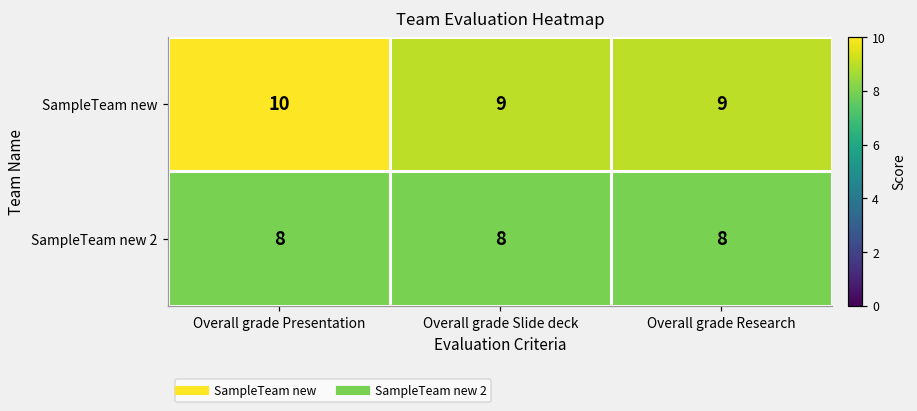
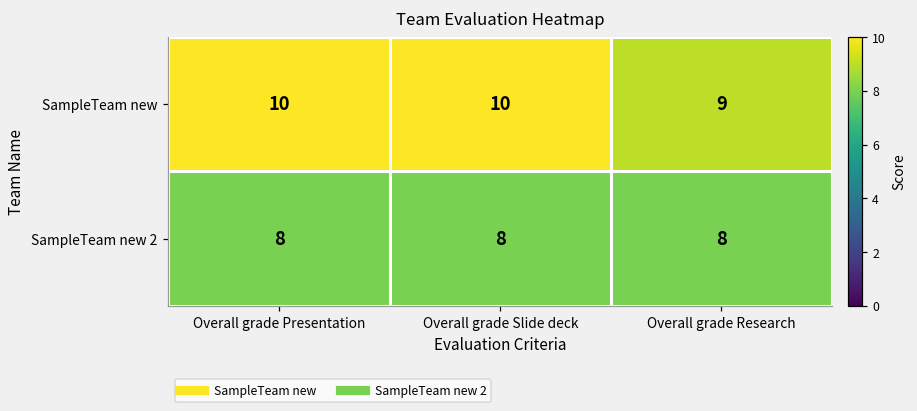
  {
    "SampleTeam new": {
      "Overall grade Presentation": 10,
-     "Overall grade Slide deck": 9,
+     "Overall grade Slide deck": 10,
      "Overall grade Research": 9
    },
    "SampleTeam new 2": {
      "Overall grade Presentation": 8,
      "Overall grade Slide deck": 8,
      "Overall grade Research": 8
    }
  }
